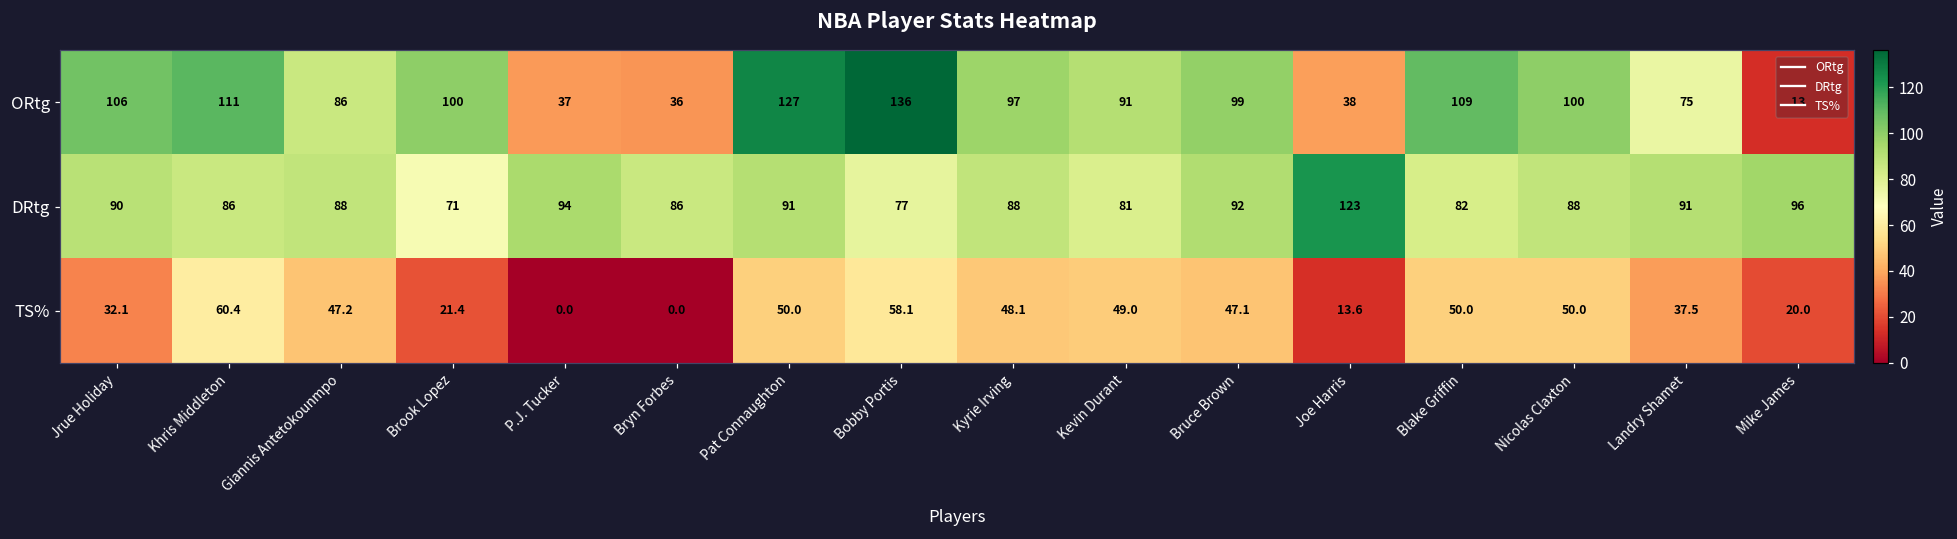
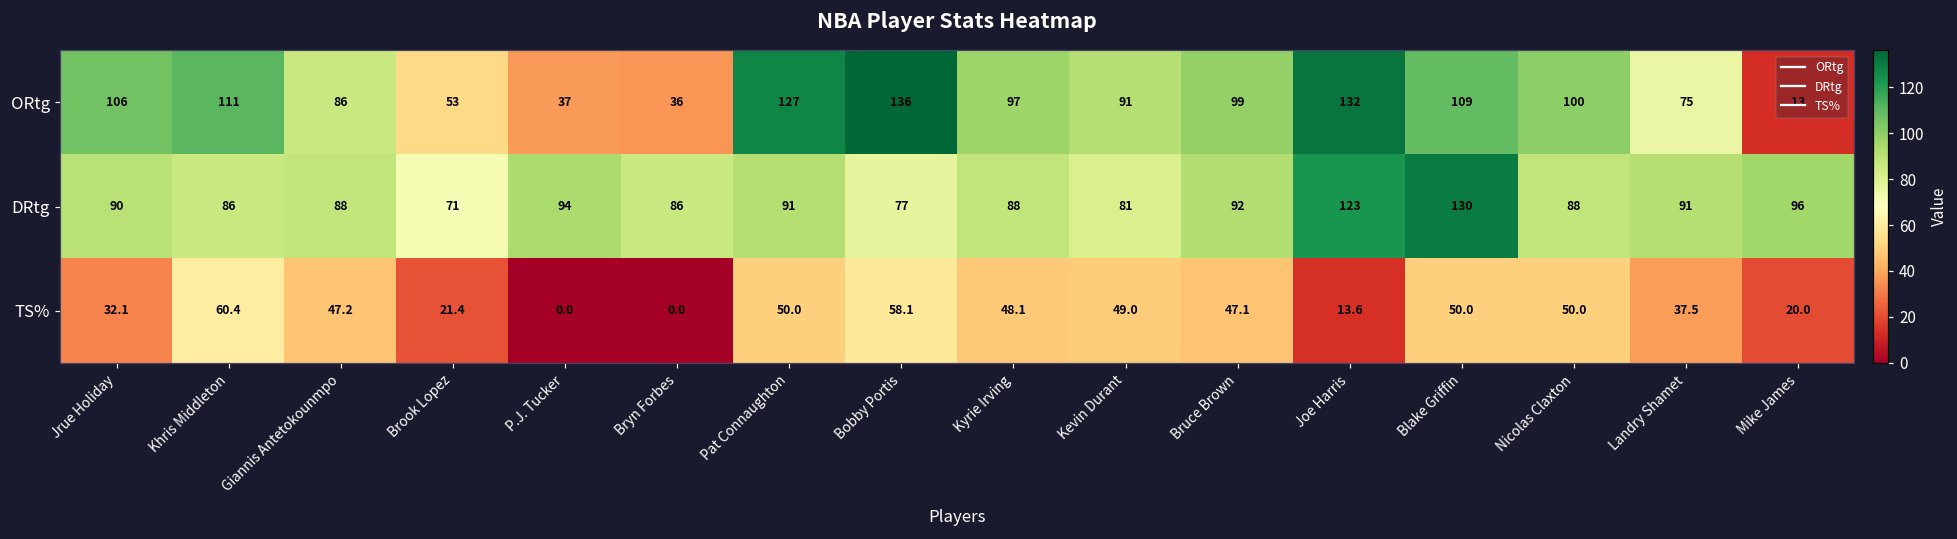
  {
    "ORtg": {
      "Jrue Holiday": 106,
      "Khris Middleton": 111,
      "Giannis Antetokounmpo": 86,
-     "Brook Lopez": 100,
+     "Brook Lopez": 53,
      "P.J. Tucker": 37,
      "Bryn Forbes": 36,
      "Pat Connaughton": 127,
      "Bobby Portis": 136,
      "Kyrie Irving": 97,
      "Kevin Durant": 91,
      "Bruce Brown": 99,
-     "Joe Harris": 38,
+     "Joe Harris": 132,
      "Blake Griffin": 109,
      "Nicolas Claxton": 100,
      "Landry Shamet": 75
    },
    "DRtg": {
      "Jrue Holiday": 90,
      "Khris Middleton": 86,
      "Giannis Antetokounmpo": 88,
      "Brook Lopez": 71,
      "P.J. Tucker": 94,
      "Bryn Forbes": 86,
      "Pat Connaughton": 91,
      "Bobby Portis": 77,
      "Kyrie Irving": 88,
      "Kevin Durant": 81,
      "Bruce Brown": 92,
      "Joe Harris": 123,
-     "Blake Griffin": 82,
+     "Blake Griffin": 130,
      "Nicolas Claxton": 88,
      "Landry Shamet": 91,
      "Mike James": 96
    },
    "TS%": {
      "Jrue Holiday": 32.1,
      "Khris Middleton": 60.4,
      "Giannis Antetokounmpo": 47.2,
      "Brook Lopez": 21.4,
      "P.J. Tucker": 0.0,
      "Bryn Forbes": 0.0,
      "Pat Connaughton": 50.0,
      "Bobby Portis": 58.1,
      "Kyrie Irving": 48.1,
      "Kevin Durant": 49.0,
      "Bruce Brown": 47.1,
      "Joe Harris": 13.6,
      "Blake Griffin": 50.0,
      "Nicolas Claxton": 50.0,
      "Landry Shamet": 37.5,
      "Mike James": 20.0
    }
  }
